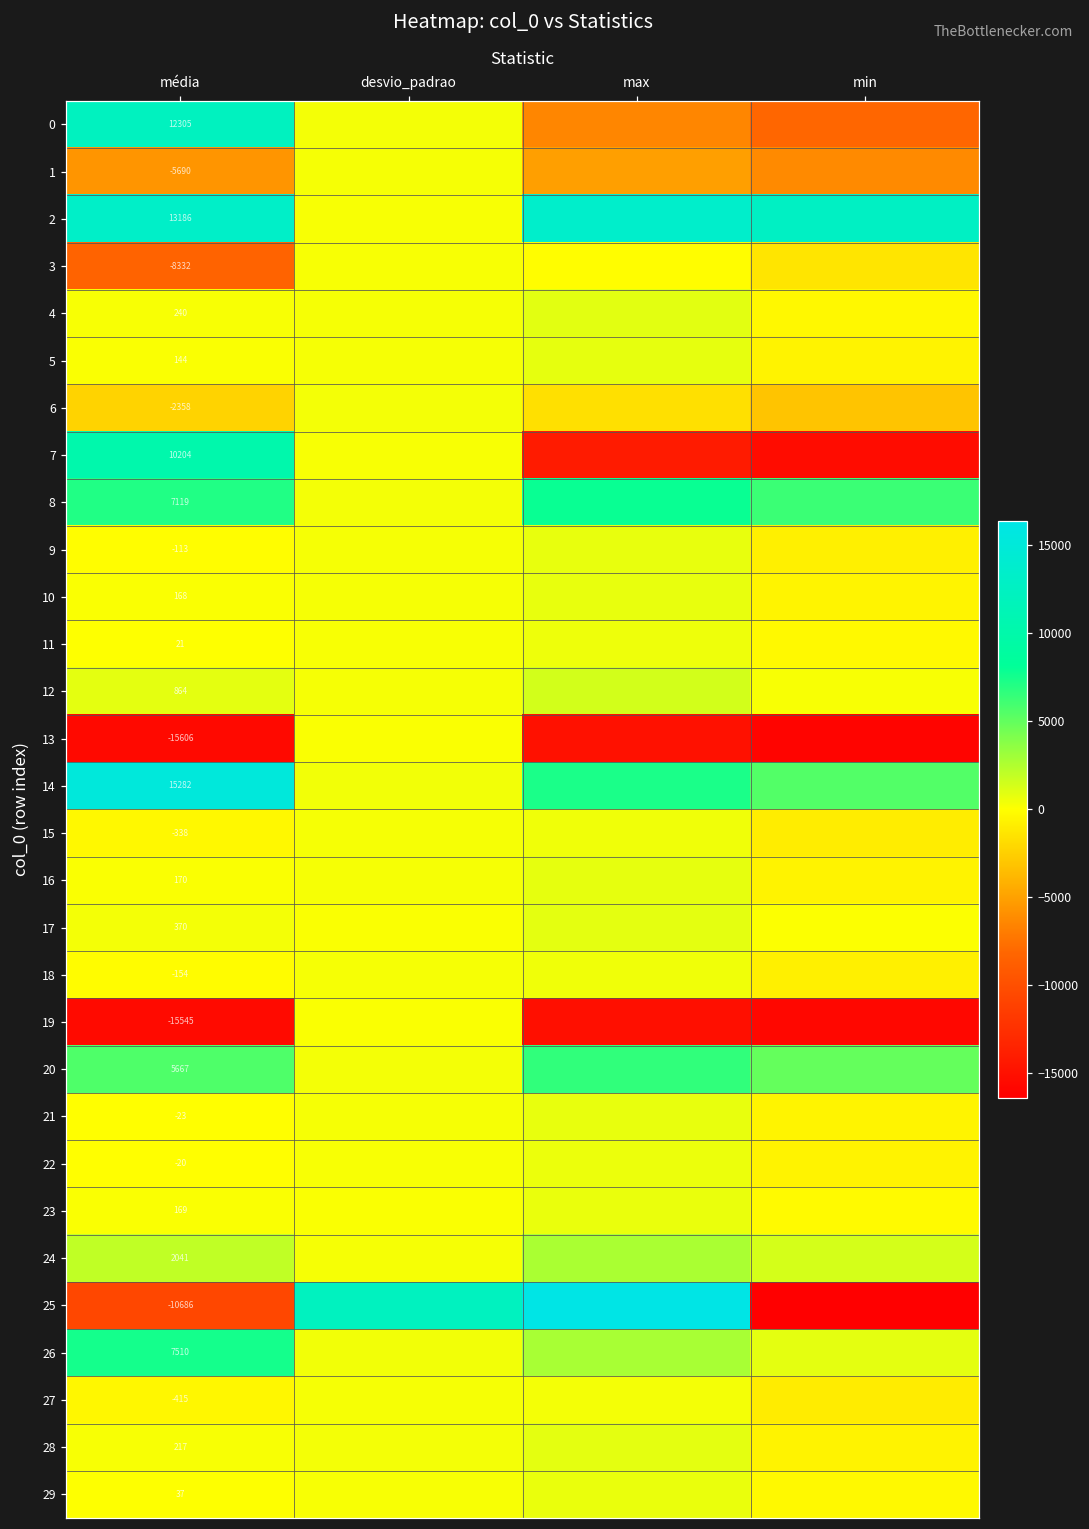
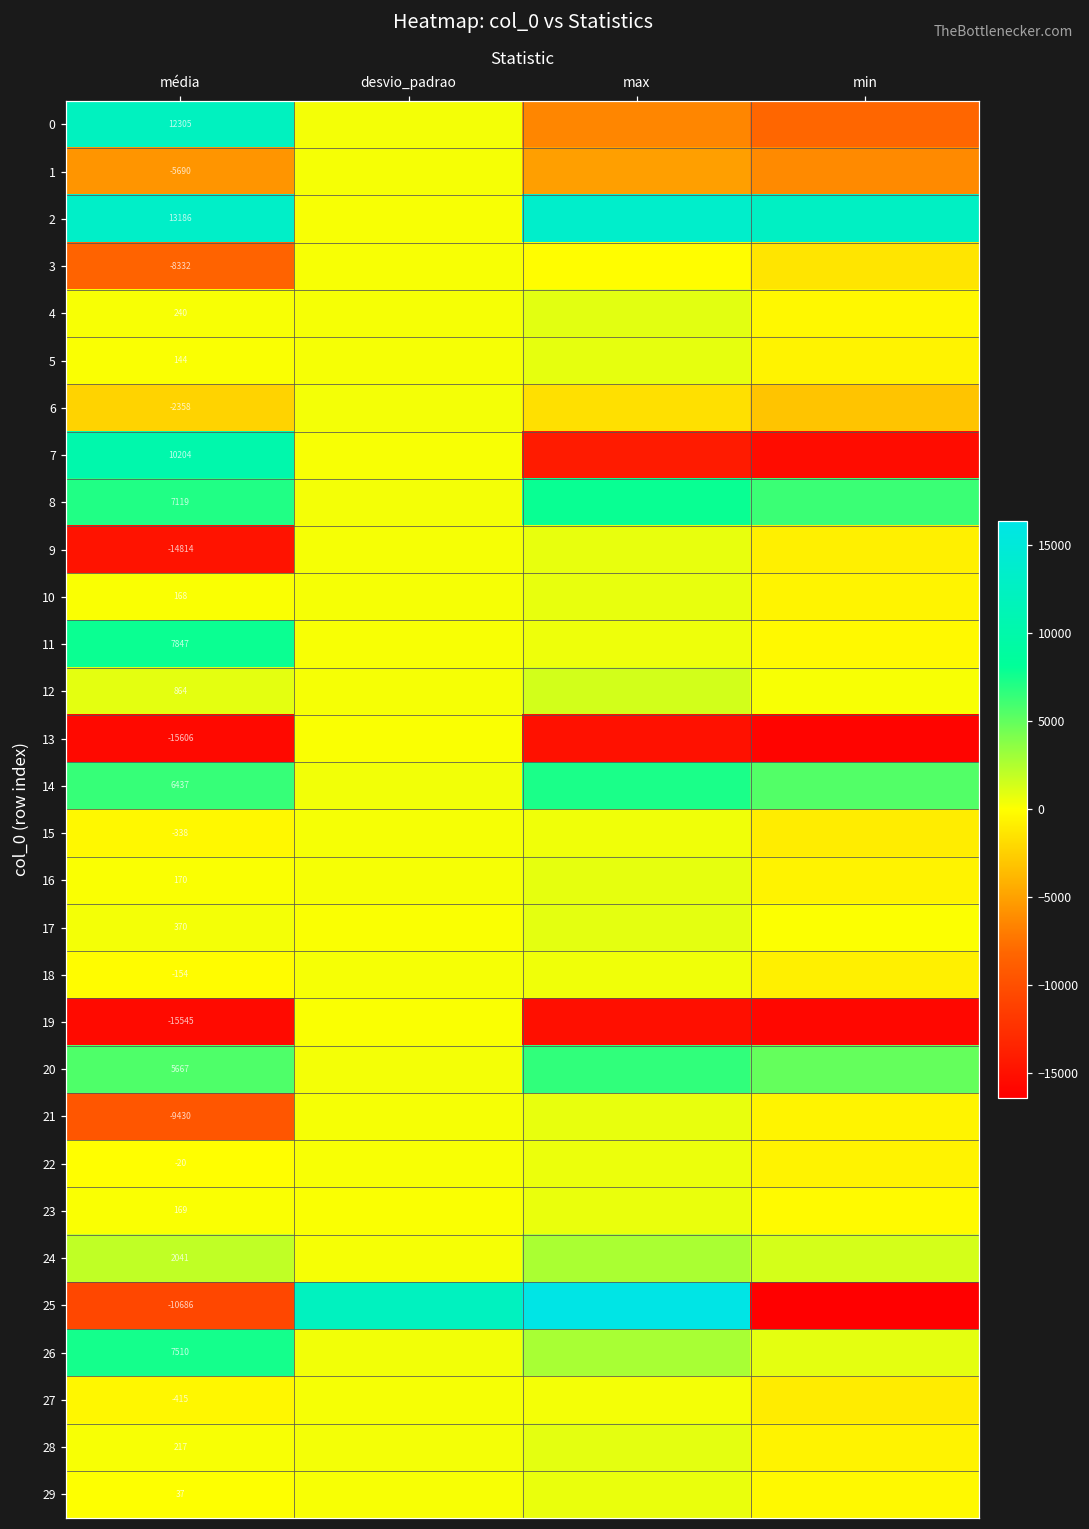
  {
    "0": {
      "média": 12305
    },
    "1": {
      "média": -5690
    },
    "2": {
      "média": 13186
    },
    "3": {
      "média": -8332
    },
    "4": {
      "média": 240
    },
    "5": {
      "média": 144
    },
    "6": {
      "média": -2358
    },
    "7": {
      "média": 10204
    },
    "8": {
      "média": 7119
    },
    "9": {
-     "média": -113
+     "média": -14814
    },
    "10": {
      "média": 168
    },
    "11": {
-     "média": 21
+     "média": 7847
    },
    "12": {
      "média": 864
    },
    "13": {
      "média": -15606
    },
    "14": {
-     "média": 15282
+     "média": 6437
    },
    "15": {
      "média": -338
    },
    "16": {
      "média": 170
    },
    "17": {
      "média": 370
    },
    "18": {
      "média": -154
    },
    "19": {
      "média": -15545
    },
    "20": {
      "média": 5667
    },
    "21": {
-     "média": -23
+     "média": -9430
    },
    "22": {
      "média": -20
    },
    "23": {
      "média": 169
    },
    "24": {
      "média": 2041
    },
    "25": {
      "média": -10686
    },
    "26": {
      "média": 7510
    },
    "27": {
      "média": -415
    },
    "28": {
      "média": 217
    },
    "29": {
      "média": 37
    }
  }
